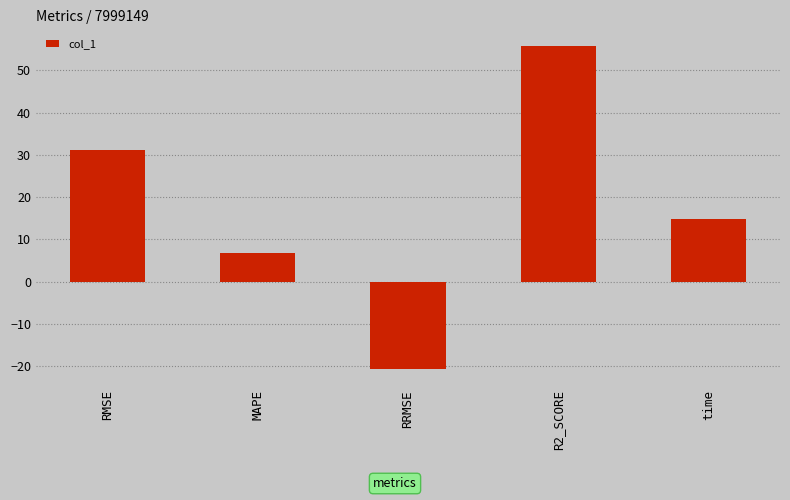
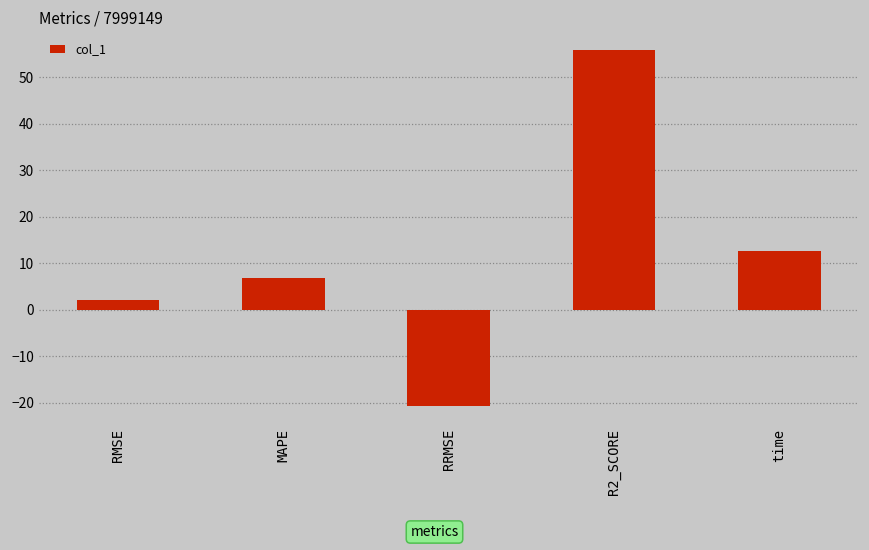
  {
-   "RMSE": 31,
+   "RMSE": 2,
    "MAPE": 7,
    "RRMSE": -21,
    "R2_SCORE": 56,
-   "time": 15
+   "time": 13
  }
